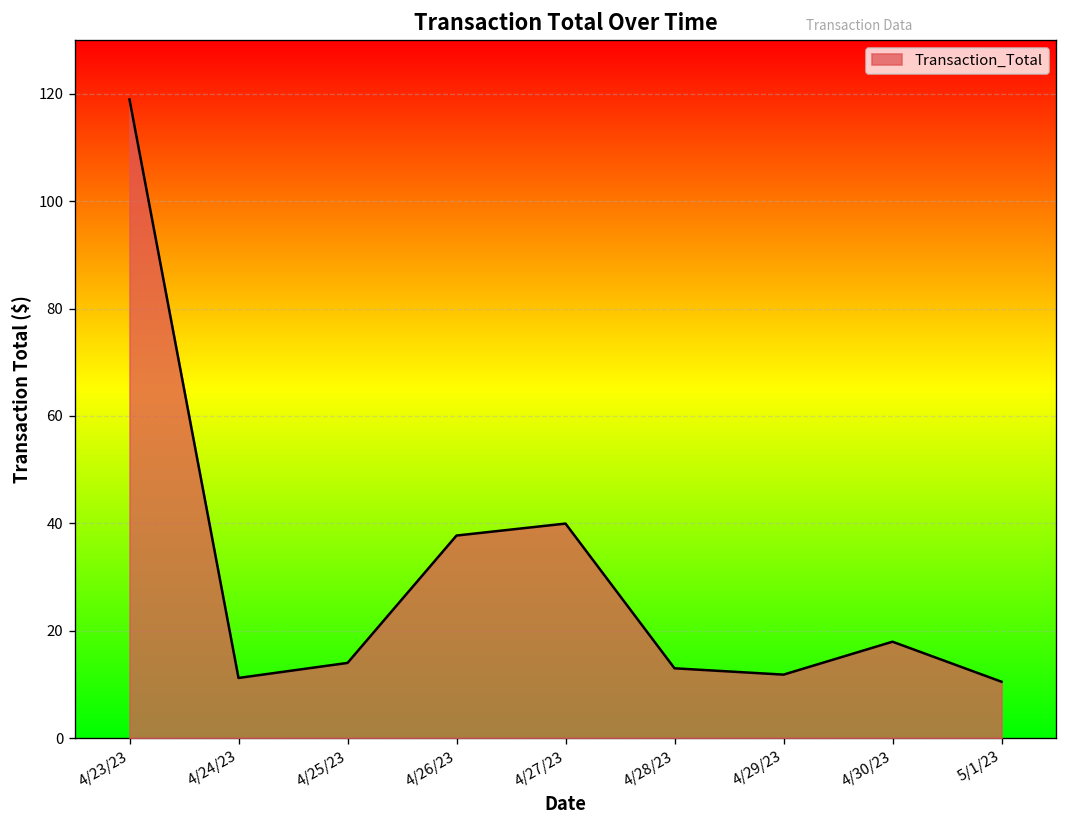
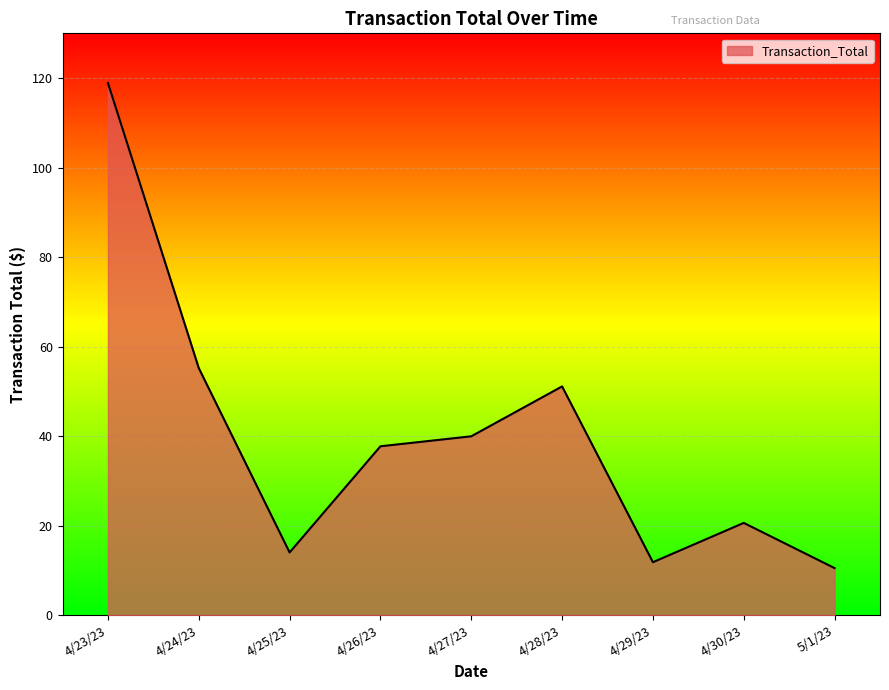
  {
    "4/23/23": 119,
-   "4/24/23": 11,
+   "4/24/23": 55,
    "4/25/23": 14,
    "4/26/23": 38,
    "4/27/23": 40,
-   "4/28/23": 13,
+   "4/28/23": 51,
    "4/29/23": 12,
-   "4/30/23": 18,
+   "4/30/23": 21,
    "5/1/23": 11
  }
